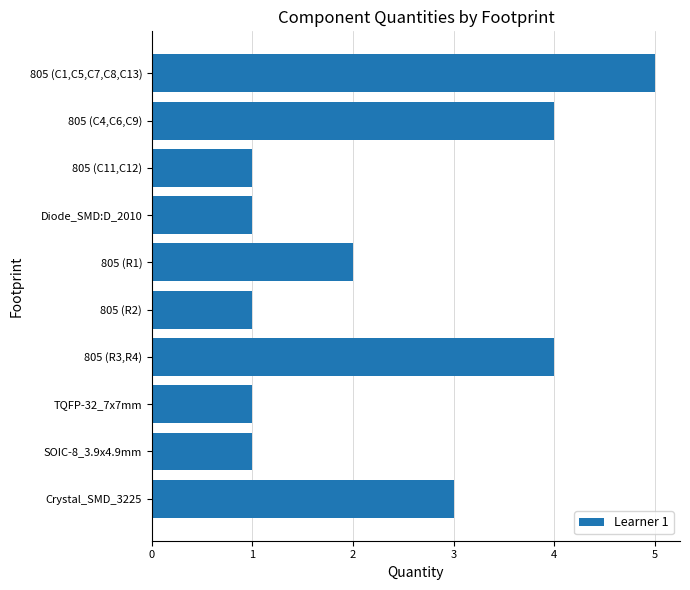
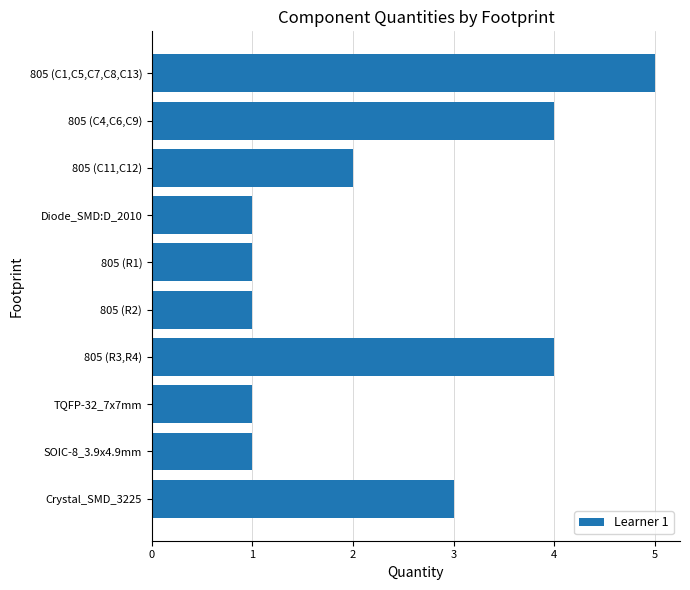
  {
    "805 (C1,C5,C7,C8,C13)": 5,
    "805 (C4,C6,C9)": 4,
-   "805 (C11,C12)": 1,
+   "805 (C11,C12)": 2,
    "Diode_SMD:D_2010": 1,
-   "805 (R1)": 2,
+   "805 (R1)": 1,
    "805 (R2)": 1,
    "805 (R3,R4)": 4,
    "TQFP-32_7x7mm": 1,
    "SOIC-8_3.9x4.9mm": 1,
    "Crystal_SMD_3225": 3
  }
